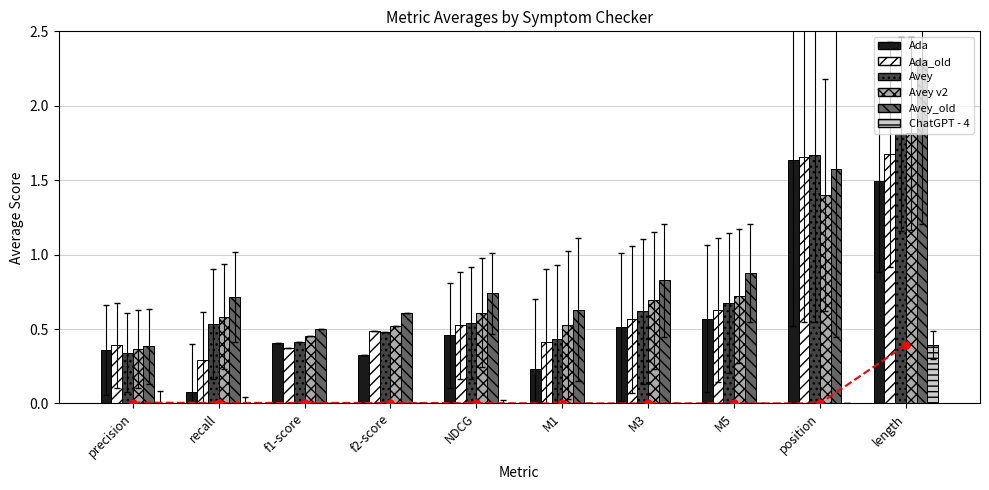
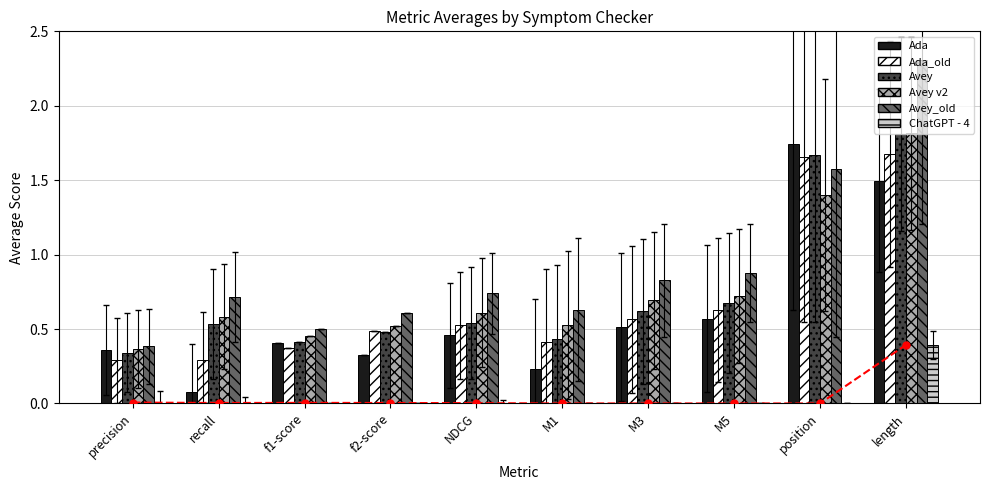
  {
    "Ada": {
      "precision": 0.36,
      "recall": 0.07,
      "f1-score": 0.40,
      "f2-score": 0.32,
      "NDCG": 0.46,
      "M1": 0.23,
      "M3": 0.51,
      "M5": 0.57,
-     "position": 1.63,
+     "position": 1.74,
      "length": 1.50
    },
    "Ada_old": {
-     "precision": 0.39,
+     "precision": 0.29,
      "recall": 0.29,
      "f1-score": 0.37,
      "f2-score": 0.49,
      "NDCG": 0.53,
      "M1": 0.41,
      "M3": 0.57,
      "M5": 0.63,
      "position": 1.66,
      "length": 1.68
    }
  }
